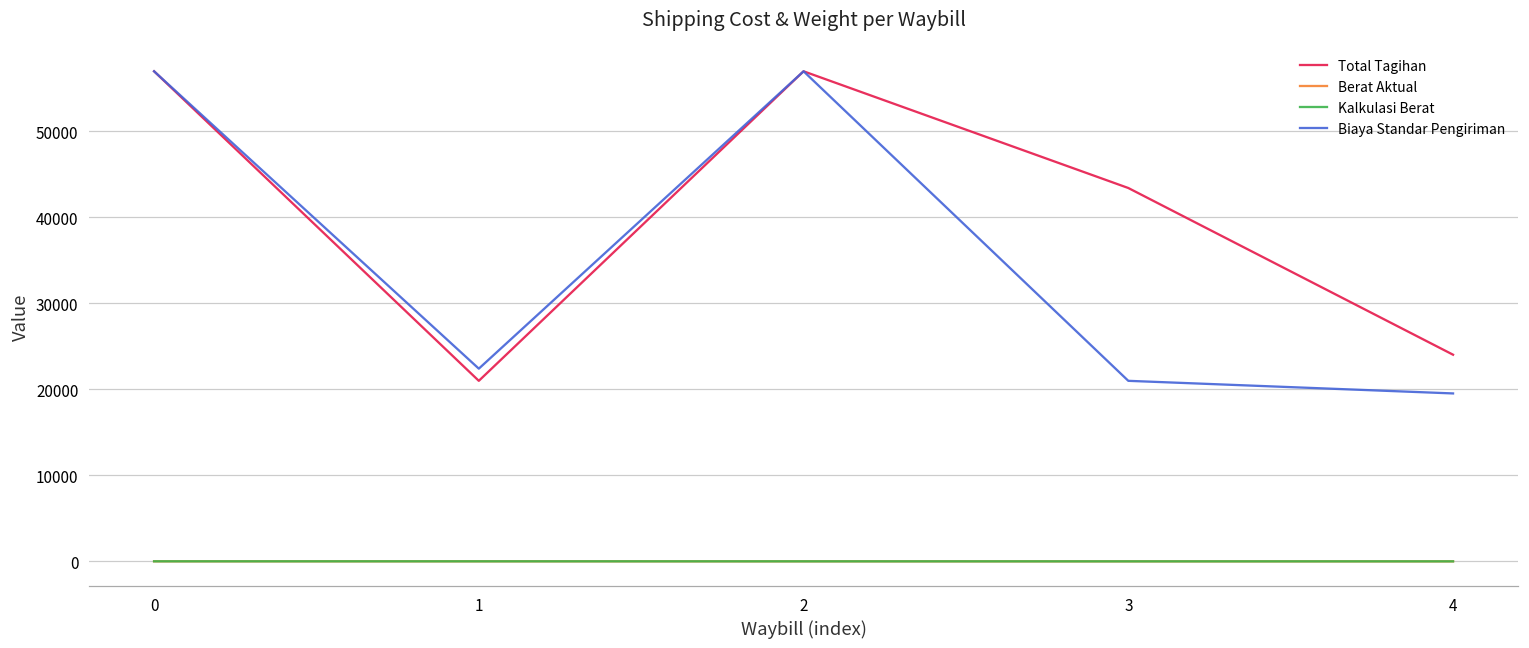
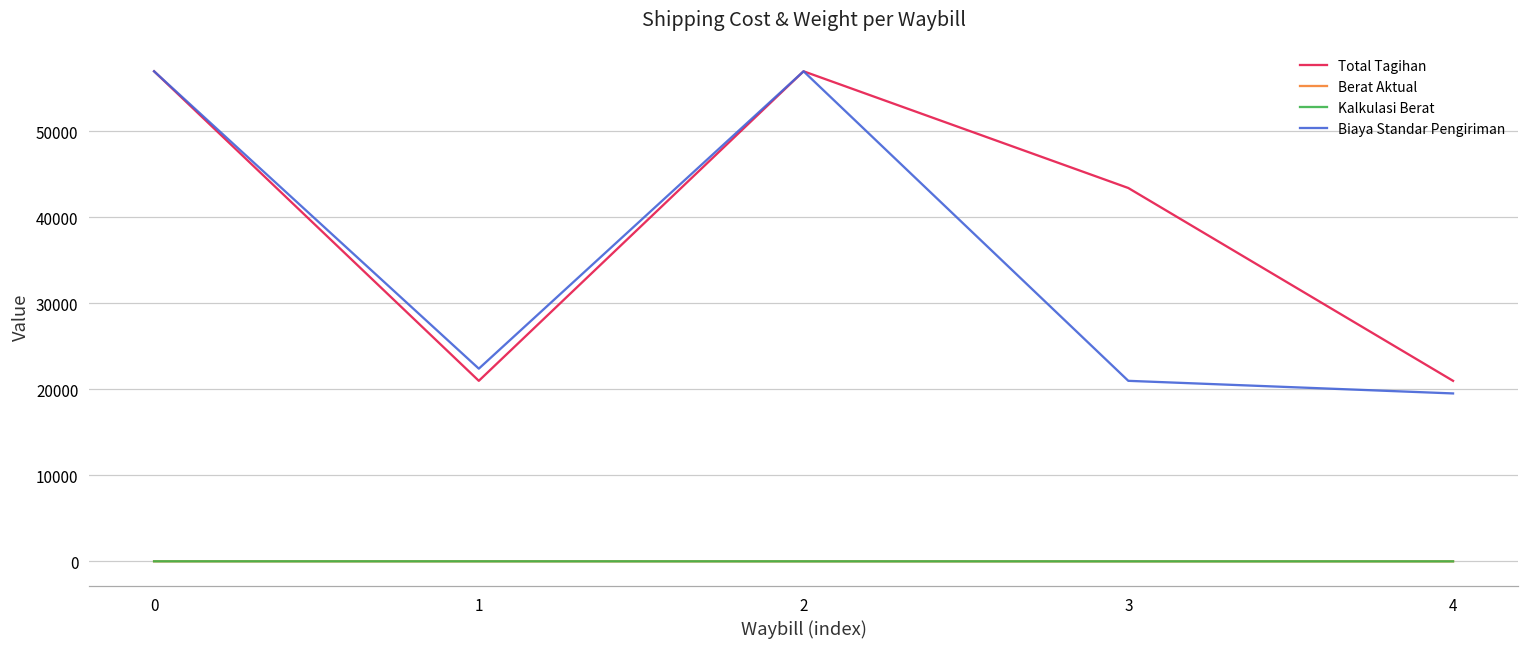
  {
    "Total Tagihan": {
      "1": 21000,
      "3": 43000,
-     "4": 24000
+     "4": 21000
    },
    "Kalkulasi Berat": {
      "0": 0,
      "1": 0,
      "2": 0,
      "3": 0,
      "4": 0
    },
    "Biaya Standar Pengiriman": {
      "1": 22000,
      "3": 21000,
      "4": 20000
    }
  }
